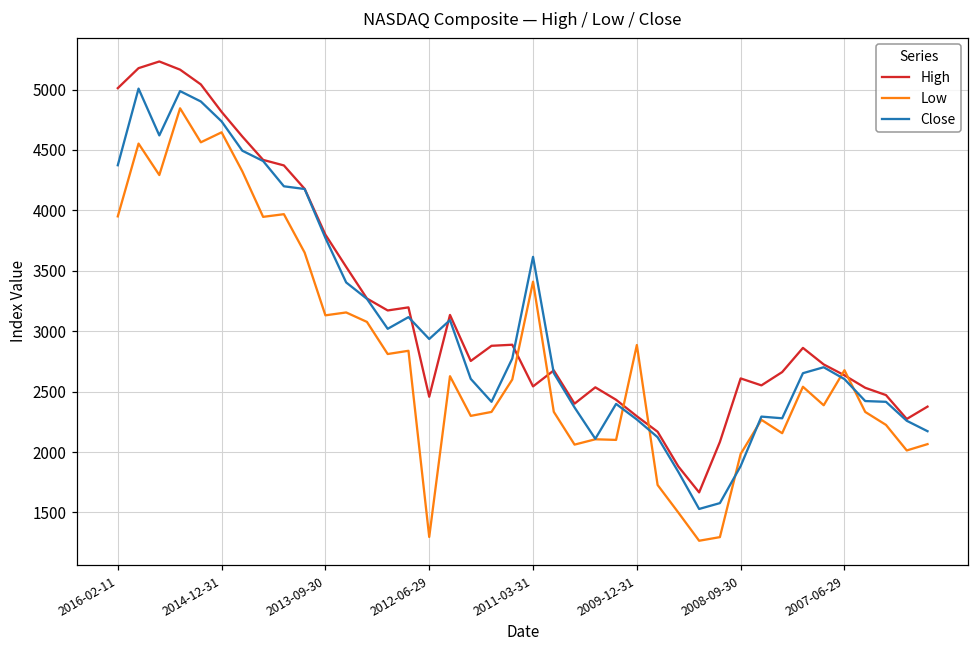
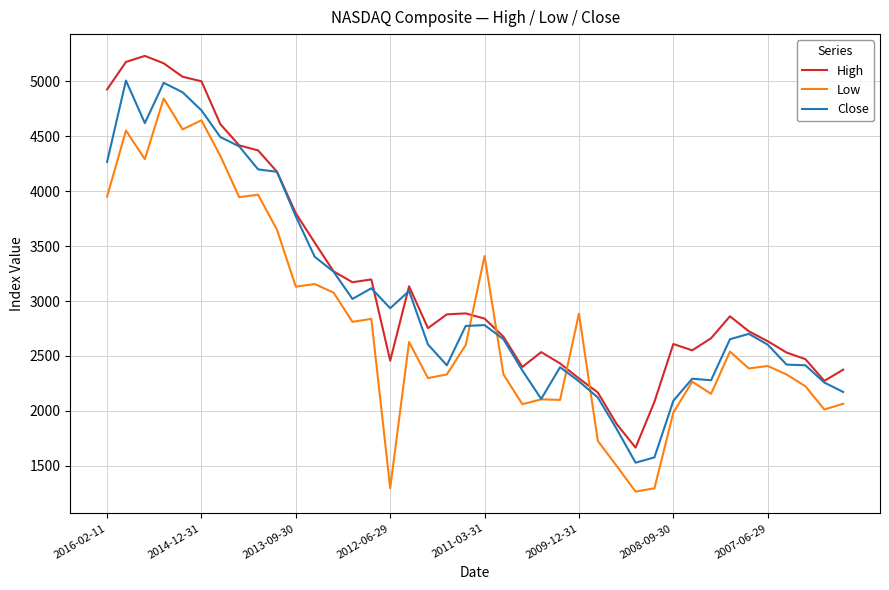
  {
    "High": {
-     "2016-02-11": 5010,
-     "2014-12-31": 4810,
+     "2016-02-11": 4930,
+     "2014-12-31": 5000,
      "2013-09-30": 3800,
      "2012-06-29": 2460,
-     "2011-03-31": 2540,
+     "2011-03-31": 2840,
      "2009-12-31": 2300,
      "2008-09-30": 2610,
      "2007-06-29": 2630
    },
    "Low": {
      "2016-02-11": 3950,
      "2014-12-31": 4650,
      "2013-09-30": 3130,
      "2012-06-29": 1300,
      "2011-03-31": 3410,
      "2009-12-31": 2890,
      "2008-09-30": 1980,
-     "2007-06-29": 2680
+     "2007-06-29": 2410
    },
    "Close": {
-     "2016-02-11": 4370,
+     "2016-02-11": 4270,
      "2014-12-31": 4740,
      "2013-09-30": 3770,
      "2012-06-29": 2940,
-     "2011-03-31": 3610,
+     "2011-03-31": 2780,
      "2009-12-31": 2270,
-     "2008-09-30": 1880,
+     "2008-09-30": 2090,
      "2007-06-29": 2600
    }
  }
